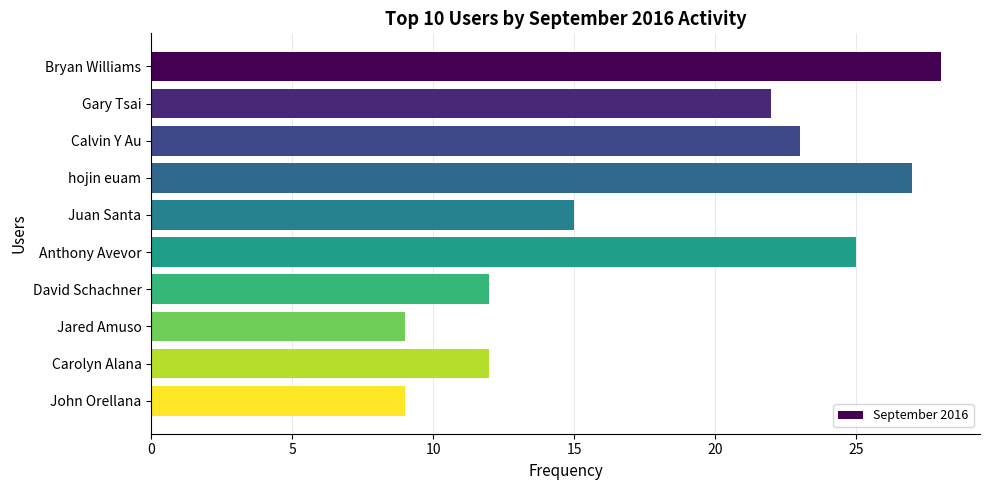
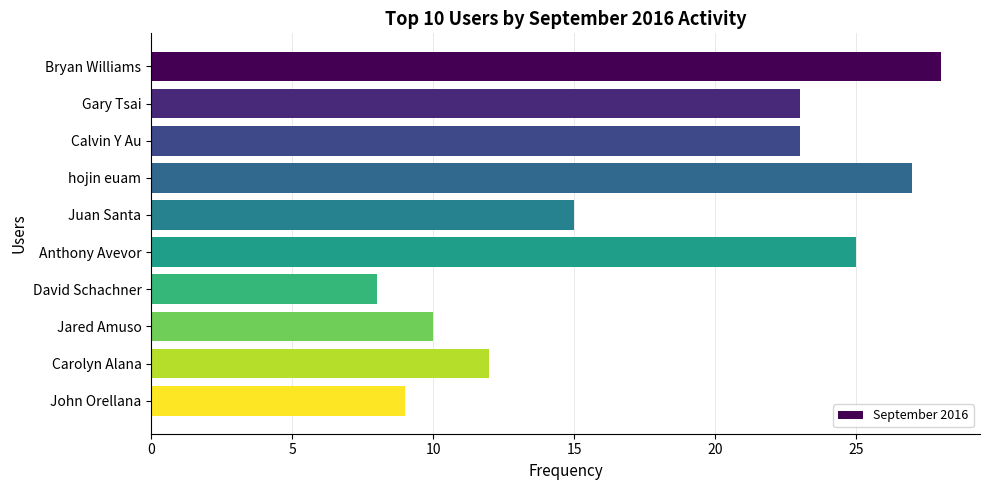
  {
    "Bryan Williams": 28,
-   "Gary Tsai": 22,
+   "Gary Tsai": 23,
    "Calvin Y Au": 23,
    "hojin euam": 27,
    "Juan Santa": 15,
    "Anthony Avevor": 25,
-   "David Schachner": 12,
-   "Jared Amuso": 9,
+   "David Schachner": 8,
+   "Jared Amuso": 10,
    "Carolyn Alana": 12,
    "John Orellana": 9
  }
